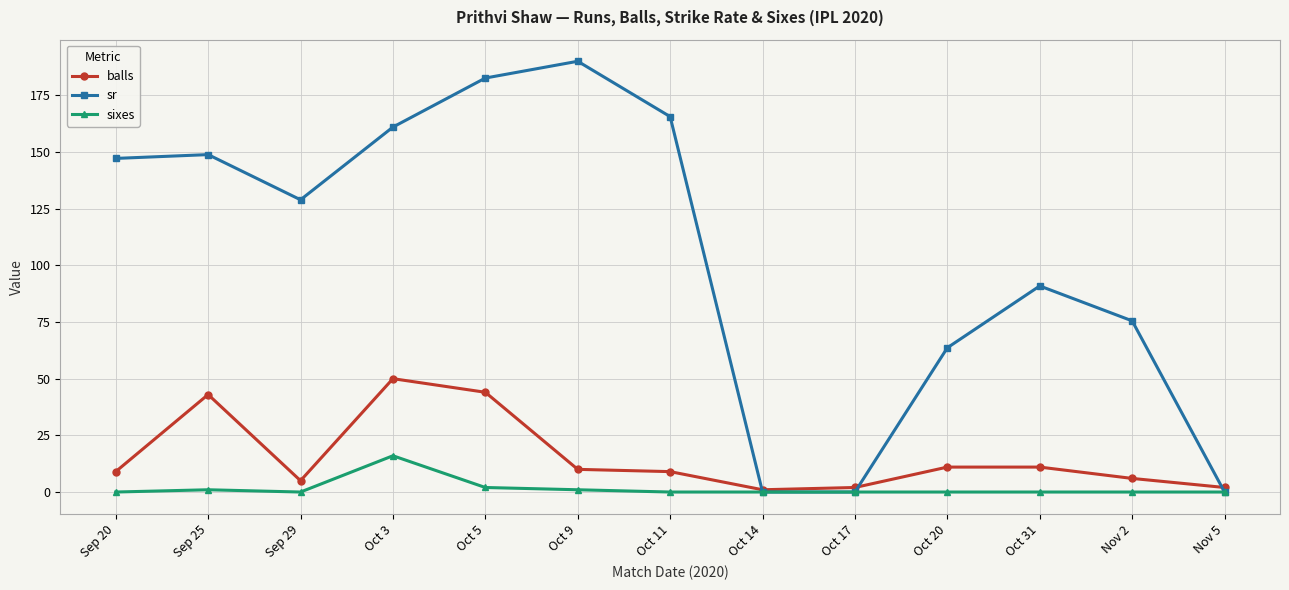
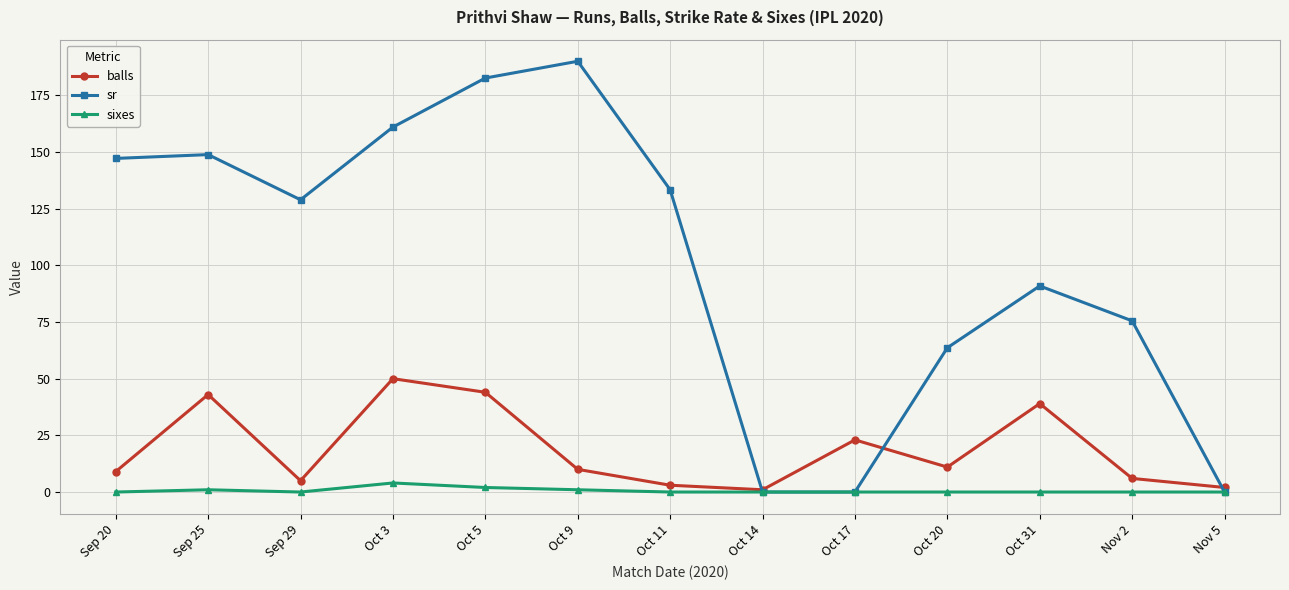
  {
    "balls": {
      "Sep 20": 9,
      "Sep 25": 43,
      "Sep 29": 5,
      "Oct 3": 50,
      "Oct 5": 44,
      "Oct 9": 10,
-     "Oct 11": 9,
-     "Oct 17": 2,
+     "Oct 11": 3,
+     "Oct 17": 23,
      "Oct 20": 11,
-     "Oct 31": 11,
+     "Oct 31": 39,
      "Nov 2": 6,
      "Nov 5": 2
    },
    "sr": {
      "Sep 20": 147,
      "Sep 25": 149,
      "Sep 29": 129,
      "Oct 3": 161,
      "Oct 5": 183,
      "Oct 9": 190,
-     "Oct 11": 166,
+     "Oct 11": 133,
      "Oct 20": 64,
      "Oct 31": 91,
      "Nov 2": 76
    },
    "sixes": {
      "Sep 20": 0,
      "Sep 25": 1,
      "Sep 29": 0,
-     "Oct 3": 16,
+     "Oct 3": 4,
      "Oct 5": 2,
      "Oct 9": 1,
      "Oct 11": 0,
      "Oct 20": 0,
      "Oct 31": 0,
      "Nov 2": 0
    }
  }
